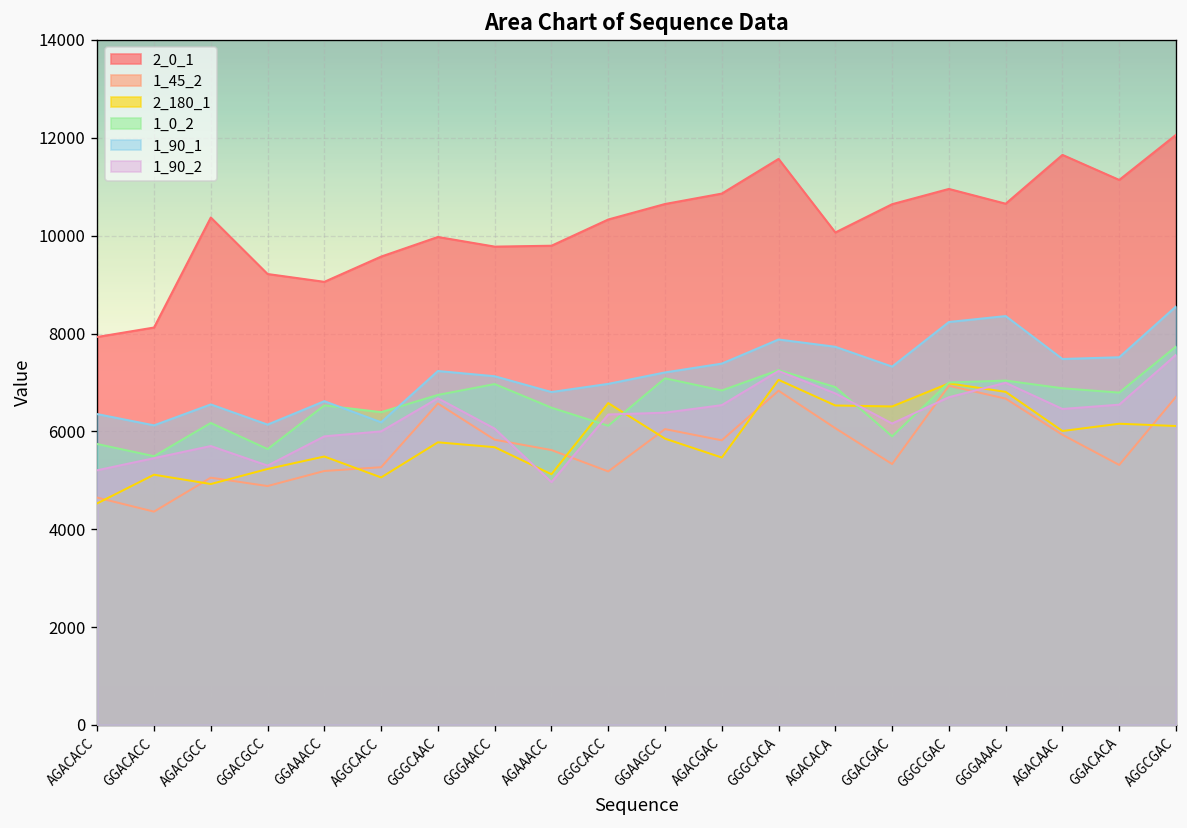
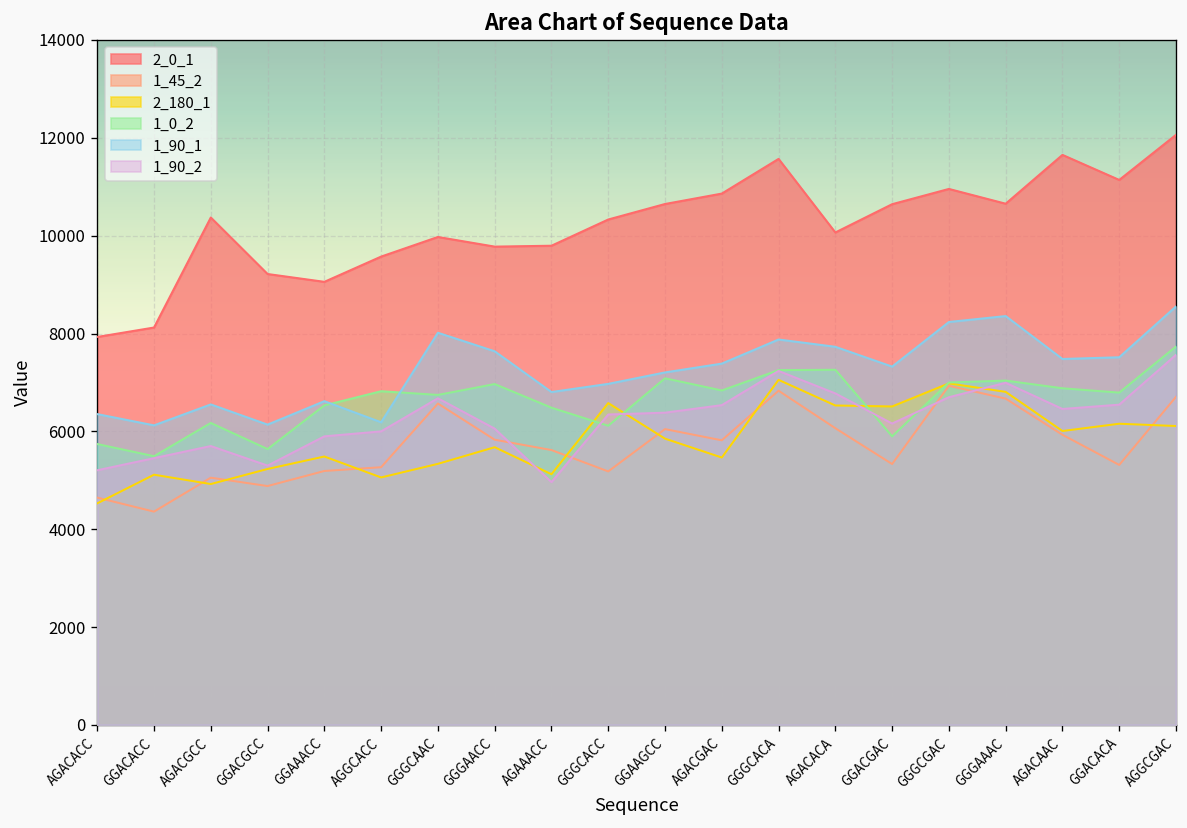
  {
    "2_180_1": {
      "AGACACC": 4500,
      "GGACACC": 5100,
      "AGACGCC": 4900,
      "GGACGCC": 5200,
      "GGAAACC": 5500,
      "AGGCACC": 5100,
-     "GGGCAAC": 5800,
+     "GGGCAAC": 5300,
      "GGGAACC": 5700,
      "AGAAACC": 5100,
      "GGGCACC": 6600,
      "GGAAGCC": 5900,
      "AGACGAC": 5500,
      "GGGCACA": 7100,
      "AGACACA": 6500,
      "GGACGAC": 6500,
      "GGGAAAC": 6800,
      "AGACAAC": 6000,
      "GGACACA": 6200,
      "AGGCGAC": 6100
    },
    "1_0_2": {
      "AGACACC": 5700,
      "AGACGCC": 6200,
      "GGACGCC": 5600,
      "GGAAACC": 6500,
-     "AGGCACC": 6400,
+     "AGGCACC": 6800,
      "GGGCAAC": 6700,
      "GGGAACC": 7000,
      "AGAAACC": 6500,
      "GGGCACC": 6100,
      "GGAAGCC": 7100,
      "AGACGAC": 6800,
-     "AGACACA": 6900,
+     "AGACACA": 7300,
      "GGACGAC": 5900,
      "AGACAAC": 6900,
      "GGACACA": 6800,
      "AGGCGAC": 7700
    },
    "1_90_1": {
      "AGACACC": 6400,
      "GGACACC": 6100,
      "AGACGCC": 6600,
      "GGACGCC": 6100,
      "GGAAACC": 6600,
      "AGGCACC": 6200,
-     "GGGCAAC": 7200,
-     "GGGAACC": 7100,
+     "GGGCAAC": 8000,
+     "GGGAACC": 7600,
      "AGAAACC": 6800,
      "GGGCACC": 7000,
      "GGAAGCC": 7200,
      "AGACGAC": 7400,
      "GGGCACA": 7900,
      "AGACACA": 7700,
      "GGACGAC": 7300,
      "GGGCGAC": 8200,
      "GGGAAAC": 8400,
      "AGACAAC": 7500,
      "GGACACA": 7500,
      "AGGCGAC": 8600
    },
    "1_90_2": {
      "AGACACC": 5200,
      "AGACGCC": 5700,
      "GGACGCC": 5300,
      "GGAAACC": 5900,
      "AGGCACC": 6000,
      "GGGCAAC": 6700,
      "GGGAACC": 6100,
      "AGAAACC": 5000,
      "GGGCACC": 6300,
      "GGAAGCC": 6400,
      "AGACGAC": 6500,
      "AGACACA": 6800,
      "GGACGAC": 6200,
      "GGGCGAC": 6700,
      "AGACAAC": 6500,
      "GGACACA": 6500,
      "AGGCGAC": 7600
    }
  }
